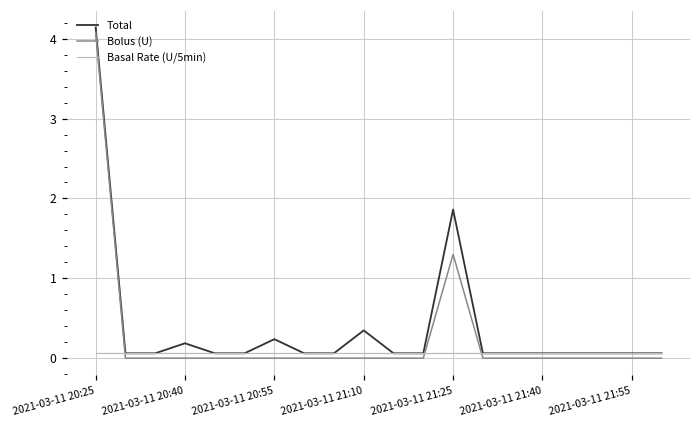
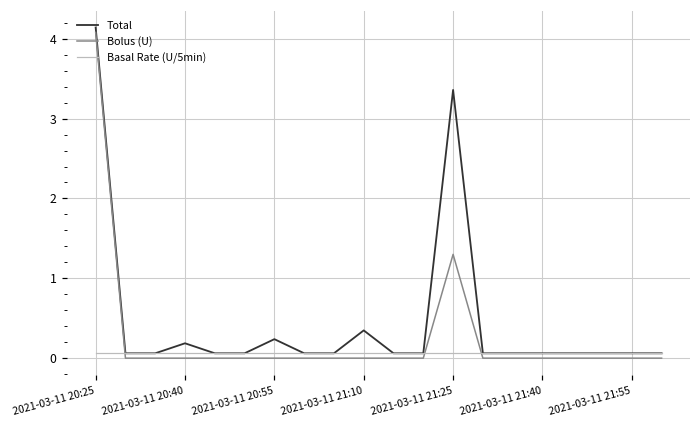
  {
    "Total": {
      "2021-03-11 20:25": 4.1,
      "2021-03-11 20:40": 0.2,
      "2021-03-11 20:55": 0.2,
      "2021-03-11 21:10": 0.3,
-     "2021-03-11 21:25": 1.9
+     "2021-03-11 21:25": 3.4
    },
    "Bolus (U)": {
      "2021-03-11 20:25": 4.1,
      "2021-03-11 20:40": 0.0,
      "2021-03-11 20:55": 0.0,
      "2021-03-11 21:10": 0.0,
      "2021-03-11 21:25": 1.3,
      "2021-03-11 21:40": 0.0,
      "2021-03-11 21:55": 0.0
    },
    "Basal Rate (U/5min)": {
      "2021-03-11 20:25": 0.1,
      "2021-03-11 20:40": 0.1,
      "2021-03-11 20:55": 0.1,
      "2021-03-11 21:10": 0.1,
      "2021-03-11 21:25": 0.1
    }
  }
